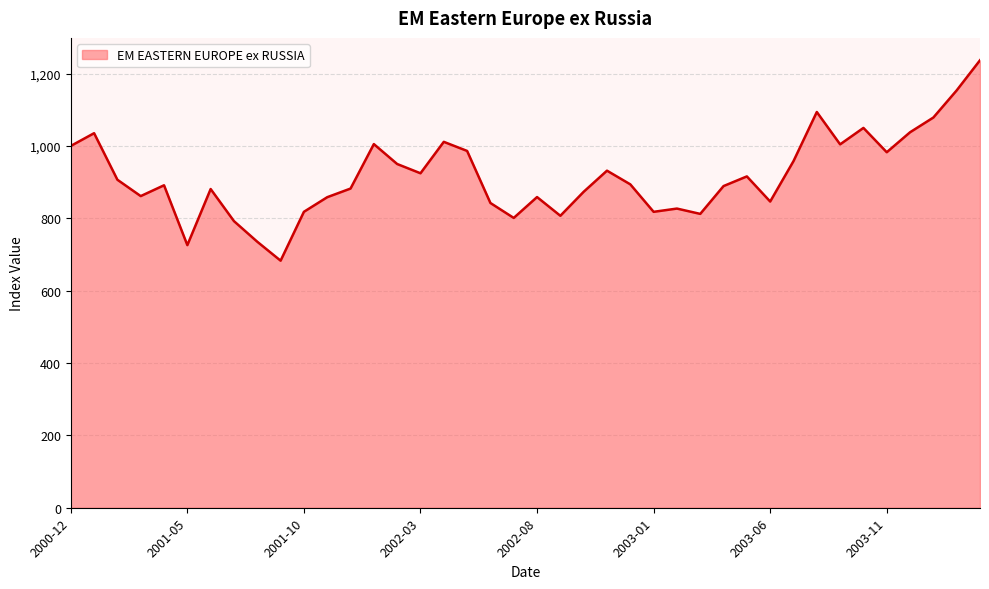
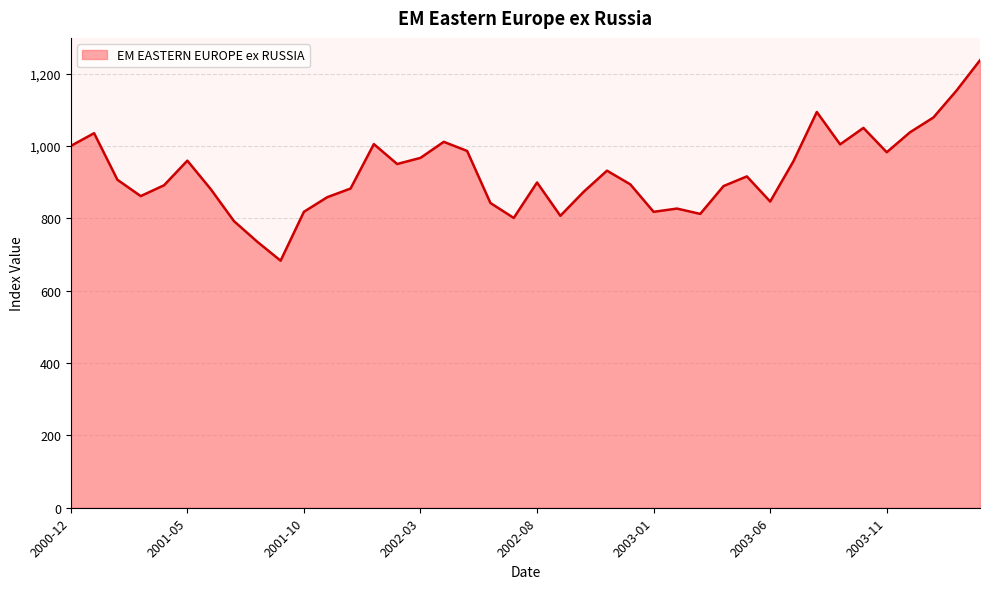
  {
    "2000-12": "1,000",
-   "2001-05": "730",
+   "2001-05": "960",
    "2001-10": "820",
-   "2002-03": "920",
-   "2002-08": "860",
+   "2002-03": "970",
+   "2002-08": "900",
    "2003-01": "820",
    "2003-06": "850",
    "2003-11": "980"
  }
